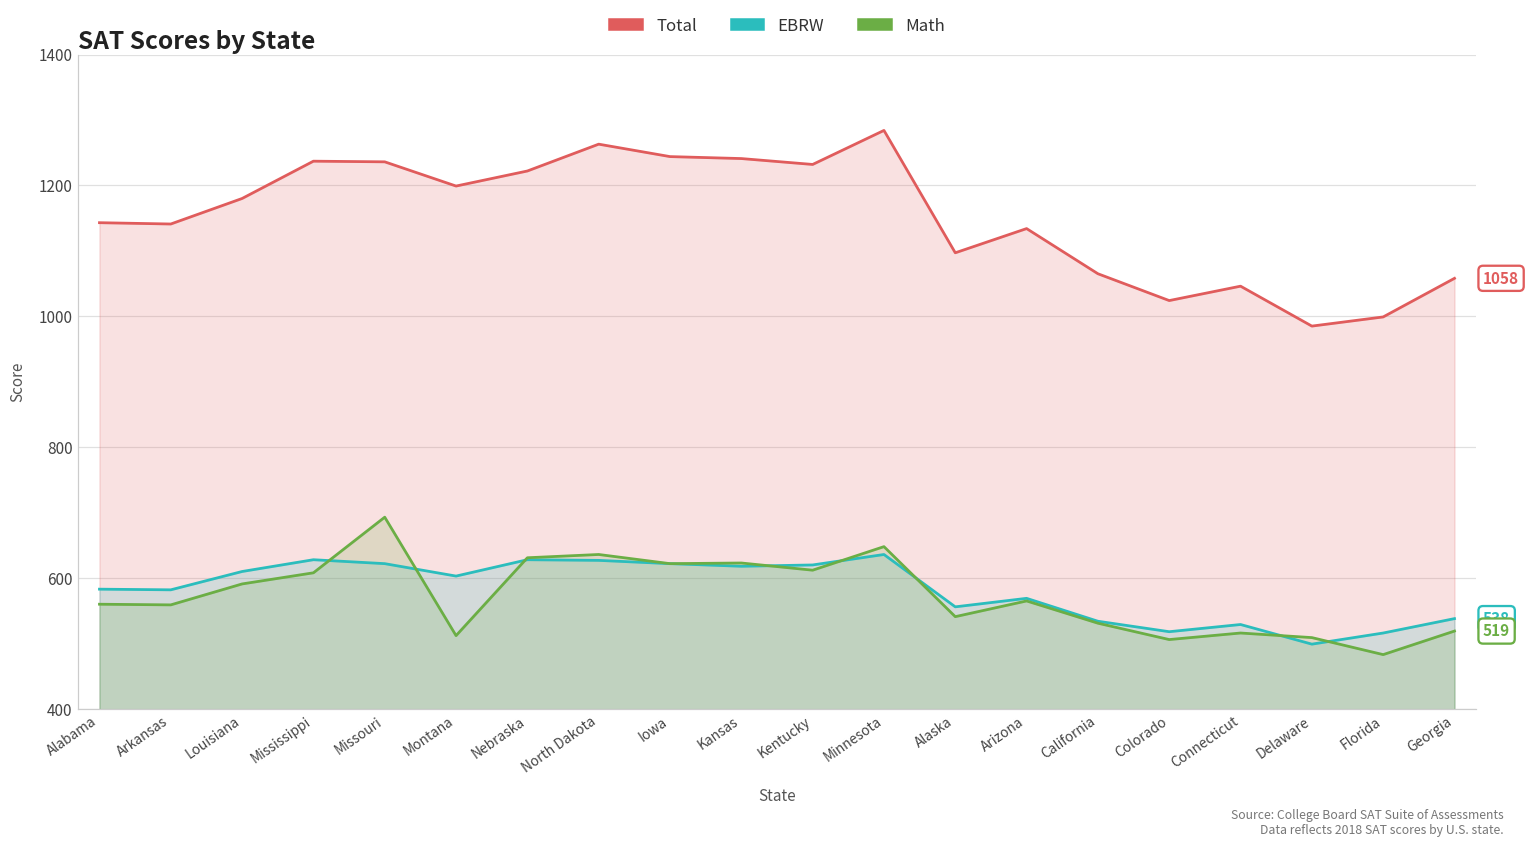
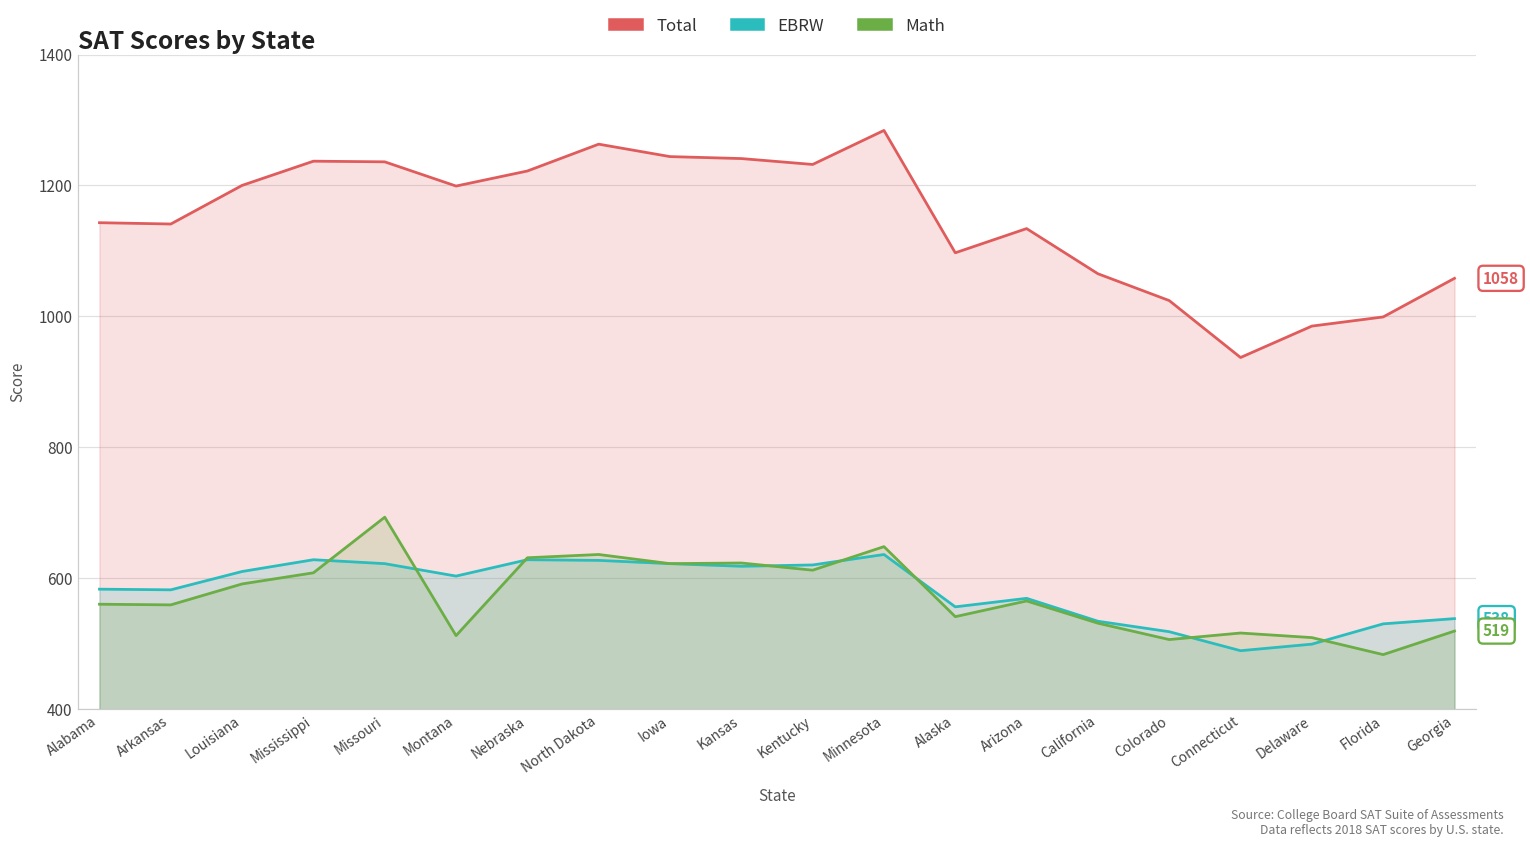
  {
    "Total": {
      "Alabama": 1140,
      "Arkansas": 1140,
-     "Louisiana": 1180,
+     "Louisiana": 1200,
      "Mississippi": 1240,
      "Missouri": 1240,
      "Montana": 1200,
      "Nebraska": 1220,
      "North Dakota": 1260,
      "Iowa": 1240,
      "Kansas": 1240,
      "Kentucky": 1230,
      "Minnesota": 1280,
      "Alaska": 1100,
      "Arizona": 1130,
      "California": 1070,
      "Colorado": 1020,
-     "Connecticut": 1050,
+     "Connecticut": 940,
      "Delaware": 990,
      "Florida": 1000,
      "Georgia": 1060
    },
    "EBRW": {
      "Alabama": 580,
      "Arkansas": 580,
      "Louisiana": 610,
      "Mississippi": 630,
      "Missouri": 620,
      "Montana": 600,
      "North Dakota": 630,
      "Kansas": 620,
      "Kentucky": 620,
      "Minnesota": 640,
      "Alaska": 560,
      "Colorado": 520,
-     "Connecticut": 530,
+     "Connecticut": 490,
      "Delaware": 500,
-     "Florida": 520
+     "Florida": 530
    },
    "Math": {
      "Alabama": 560,
      "Arkansas": 560,
      "Louisiana": 590,
      "Mississippi": 610,
      "Missouri": 690,
      "Montana": 510,
      "North Dakota": 640,
      "Kansas": 620,
      "Kentucky": 610,
      "Minnesota": 650,
      "Alaska": 540,
      "Colorado": 510,
      "Connecticut": 520,
      "Delaware": 510,
      "Florida": 480
    }
  }
